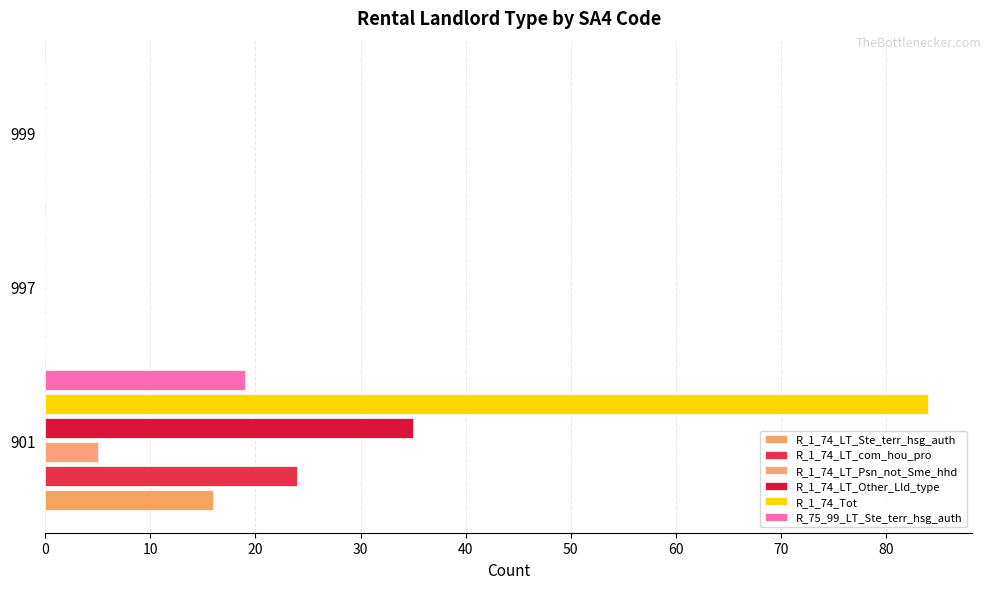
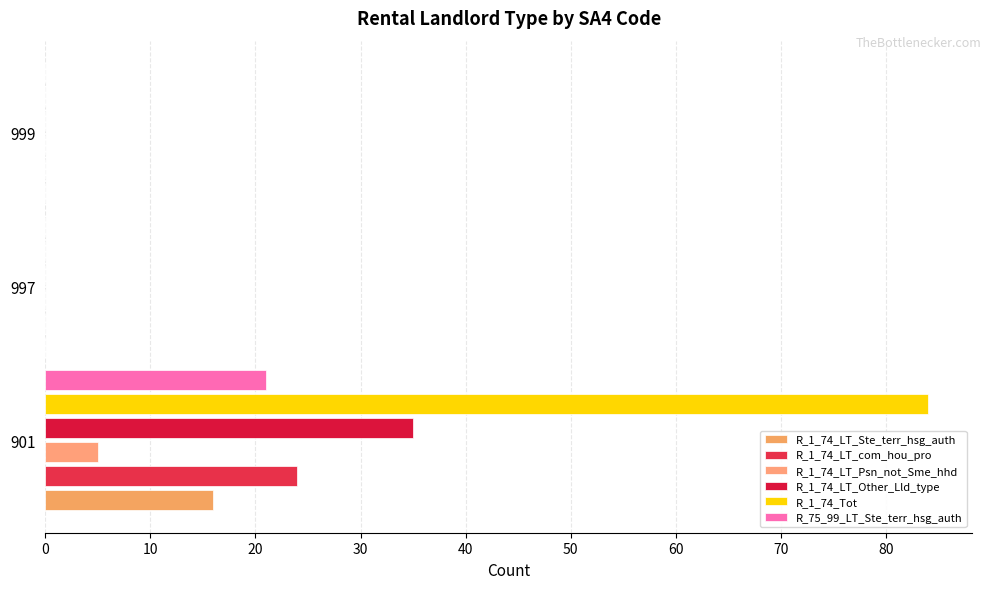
  {
    "R_1_74_Tot": {
      "999": 0,
      "997": 0,
      "901": 84
    },
    "R_75_99_LT_Ste_terr_hsg_auth": {
      "999": 0,
      "997": 0,
-     "901": 19
+     "901": 21
    }
  }
